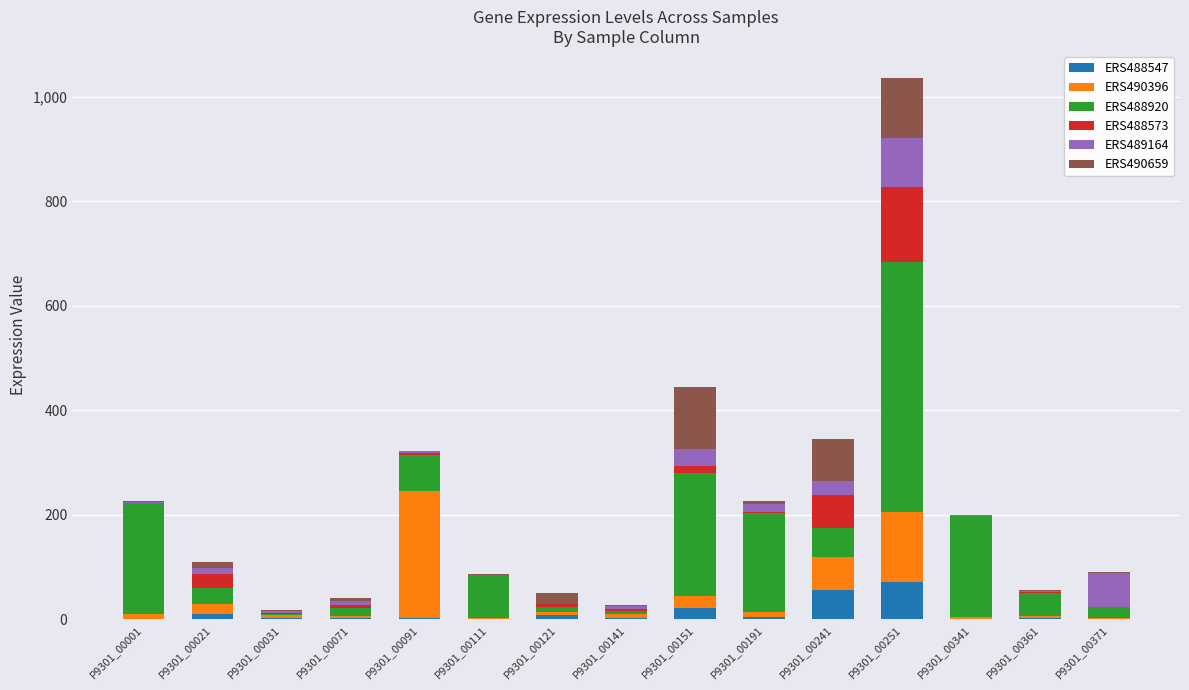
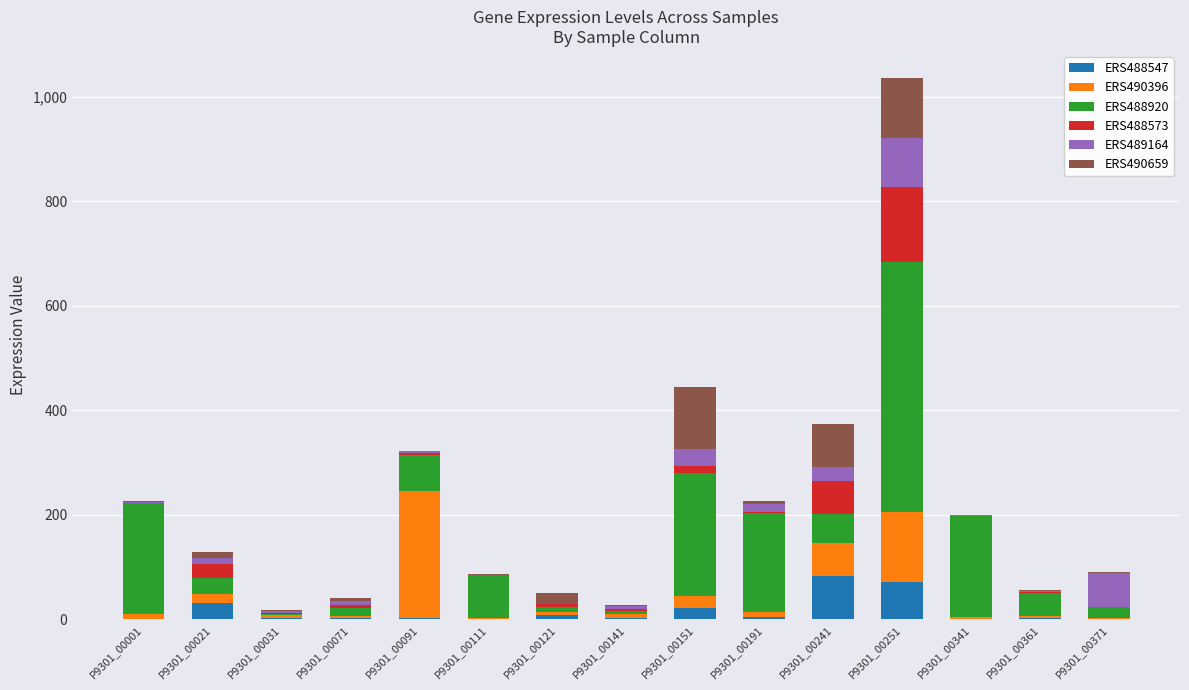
  {
    "ERS488547": {
-     "P9301_00021": 10,
+     "P9301_00021": 30,
      "P9301_00121": 10,
      "P9301_00151": 20,
-     "P9301_00241": 60,
+     "P9301_00241": 80,
      "P9301_00251": 70
    },
    "ERS490396": {
      "P9301_00001": 10,
      "P9301_00021": 20,
      "P9301_00031": 10,
      "P9301_00091": 240,
      "P9301_00121": 10,
      "P9301_00141": 10,
      "P9301_00151": 20,
      "P9301_00191": 10,
      "P9301_00241": 60,
      "P9301_00251": 130,
      "P9301_00361": 10
    },
    "ERS488920": {
      "P9301_00001": 210,
      "P9301_00021": 30,
      "P9301_00071": 20,
      "P9301_00091": 70,
      "P9301_00111": 80,
      "P9301_00121": 10,
      "P9301_00141": 10,
      "P9301_00151": 240,
      "P9301_00191": 190,
      "P9301_00241": 50,
      "P9301_00251": 480,
      "P9301_00341": 190,
      "P9301_00361": 40,
      "P9301_00371": 20
    },
    "ERS488573": {
      "P9301_00021": 30,
      "P9301_00071": 10,
      "P9301_00111": 0,
      "P9301_00121": 10,
      "P9301_00151": 10,
      "P9301_00241": 60,
      "P9301_00251": 140
    },
    "ERS489164": {
      "P9301_00021": 10,
      "P9301_00071": 10,
      "P9301_00111": 0,
      "P9301_00121": 0,
      "P9301_00151": 30,
      "P9301_00191": 20,
      "P9301_00241": 30,
      "P9301_00251": 90,
      "P9301_00371": 70
    },
    "ERS490659": {
      "P9301_00021": 10,
      "P9301_00071": 10,
      "P9301_00121": 20,
      "P9301_00151": 120,
      "P9301_00191": 0,
      "P9301_00241": 80,
      "P9301_00251": 110
    }
  }
